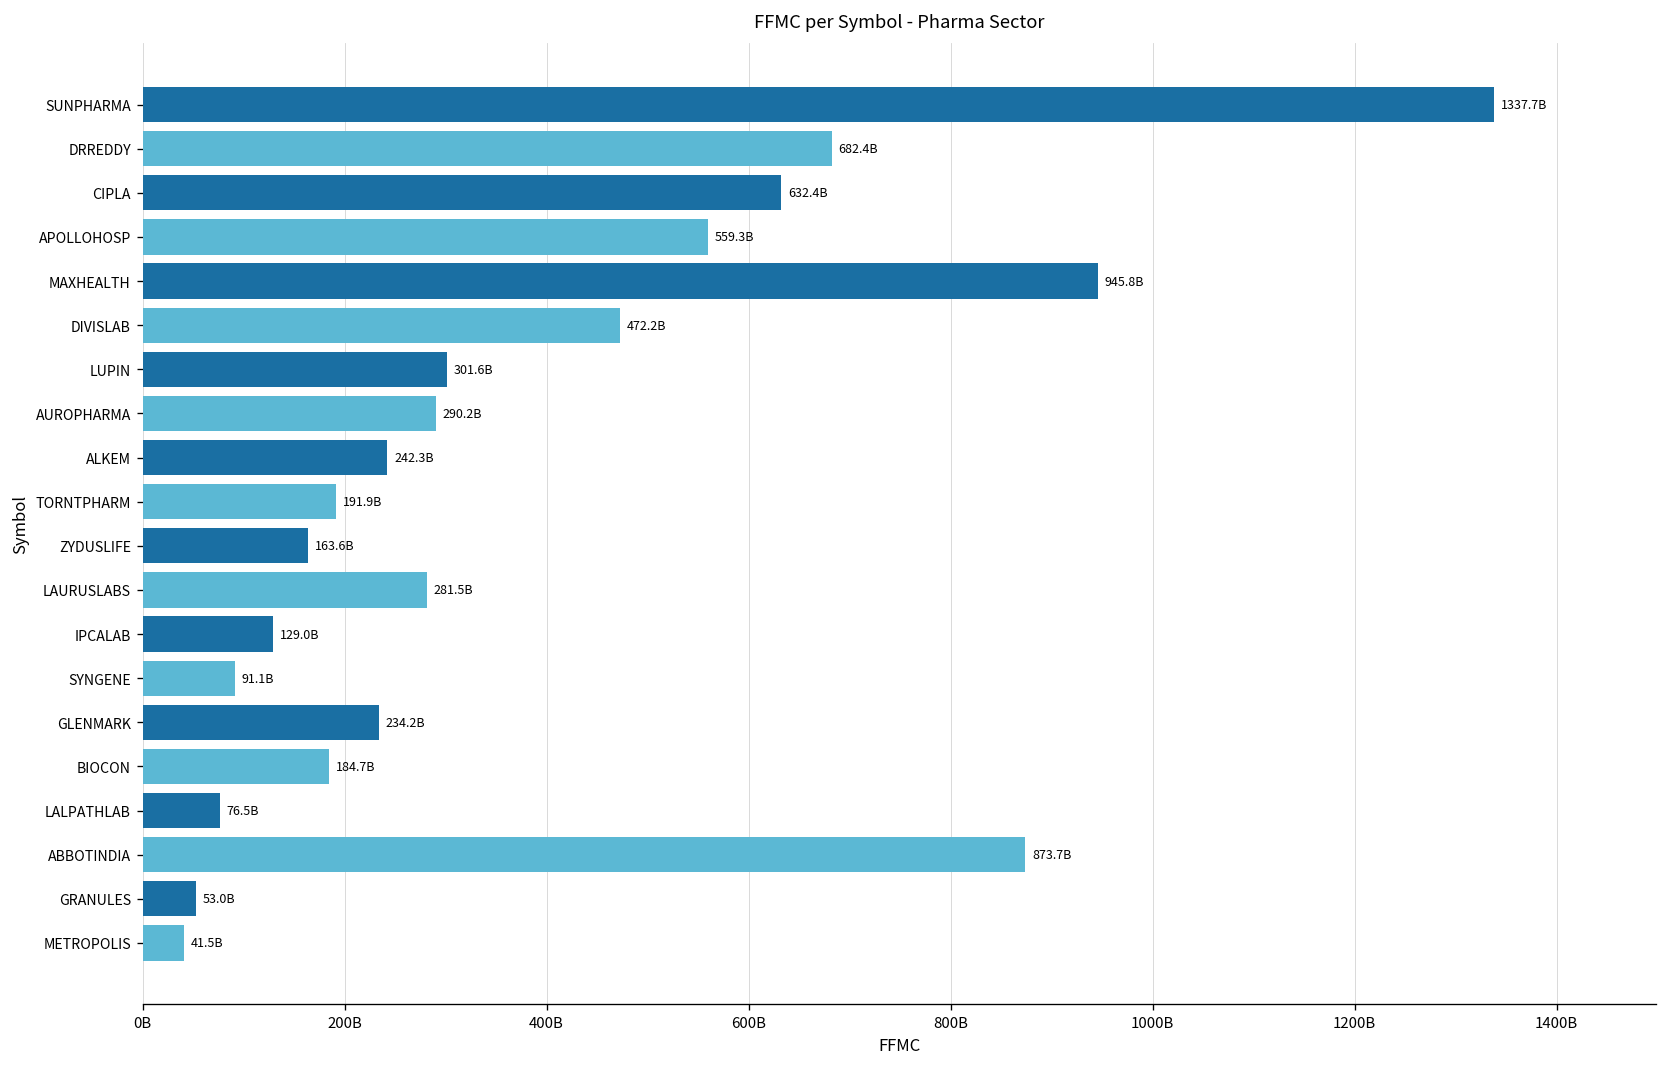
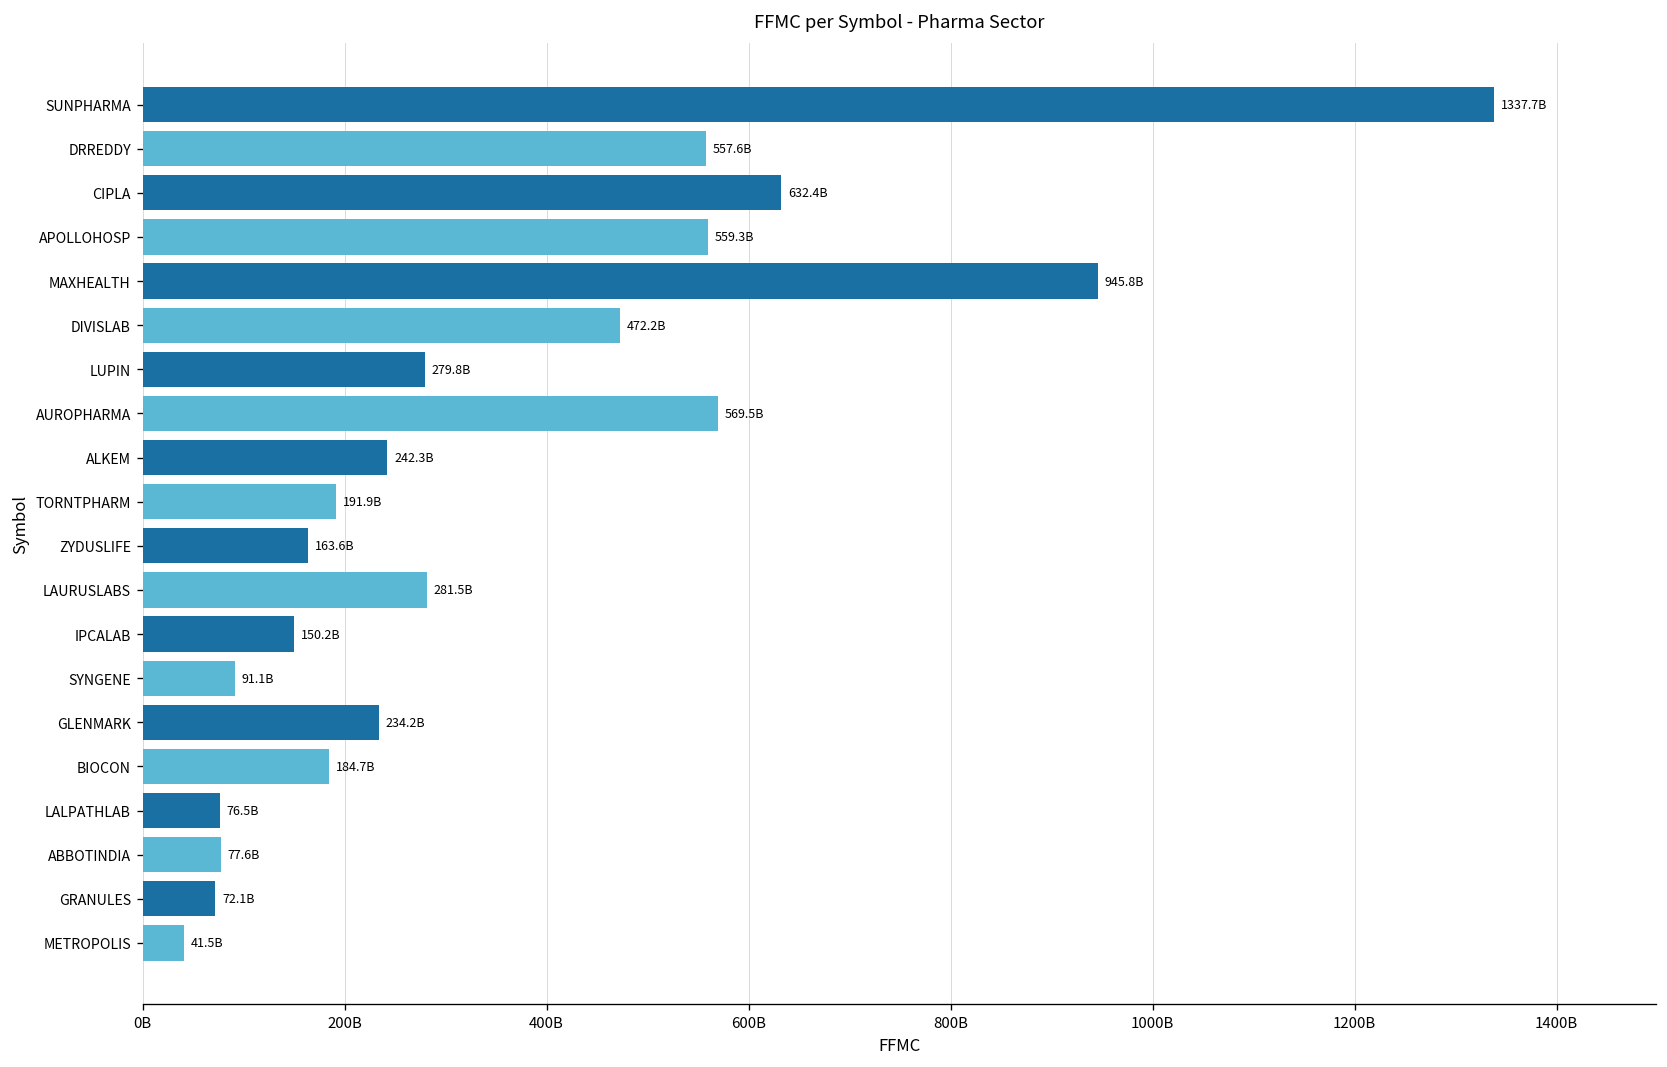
  {
    "SUNPHARMA": "1337.7B",
-   "DRREDDY": "682.4B",
+   "DRREDDY": "557.6B",
    "CIPLA": "632.4B",
    "APOLLOHOSP": "559.3B",
    "MAXHEALTH": "945.8B",
    "DIVISLAB": "472.2B",
-   "LUPIN": "301.6B",
-   "AUROPHARMA": "290.2B",
+   "LUPIN": "279.8B",
+   "AUROPHARMA": "569.5B",
    "ALKEM": "242.3B",
    "TORNTPHARM": "191.9B",
    "ZYDUSLIFE": "163.6B",
    "LAURUSLABS": "281.5B",
-   "IPCALAB": "129.0B",
+   "IPCALAB": "150.2B",
    "SYNGENE": "91.1B",
    "GLENMARK": "234.2B",
    "BIOCON": "184.7B",
    "LALPATHLAB": "76.5B",
-   "ABBOTINDIA": "873.7B",
-   "GRANULES": "53.0B",
+   "ABBOTINDIA": "77.6B",
+   "GRANULES": "72.1B",
    "METROPOLIS": "41.5B"
  }
